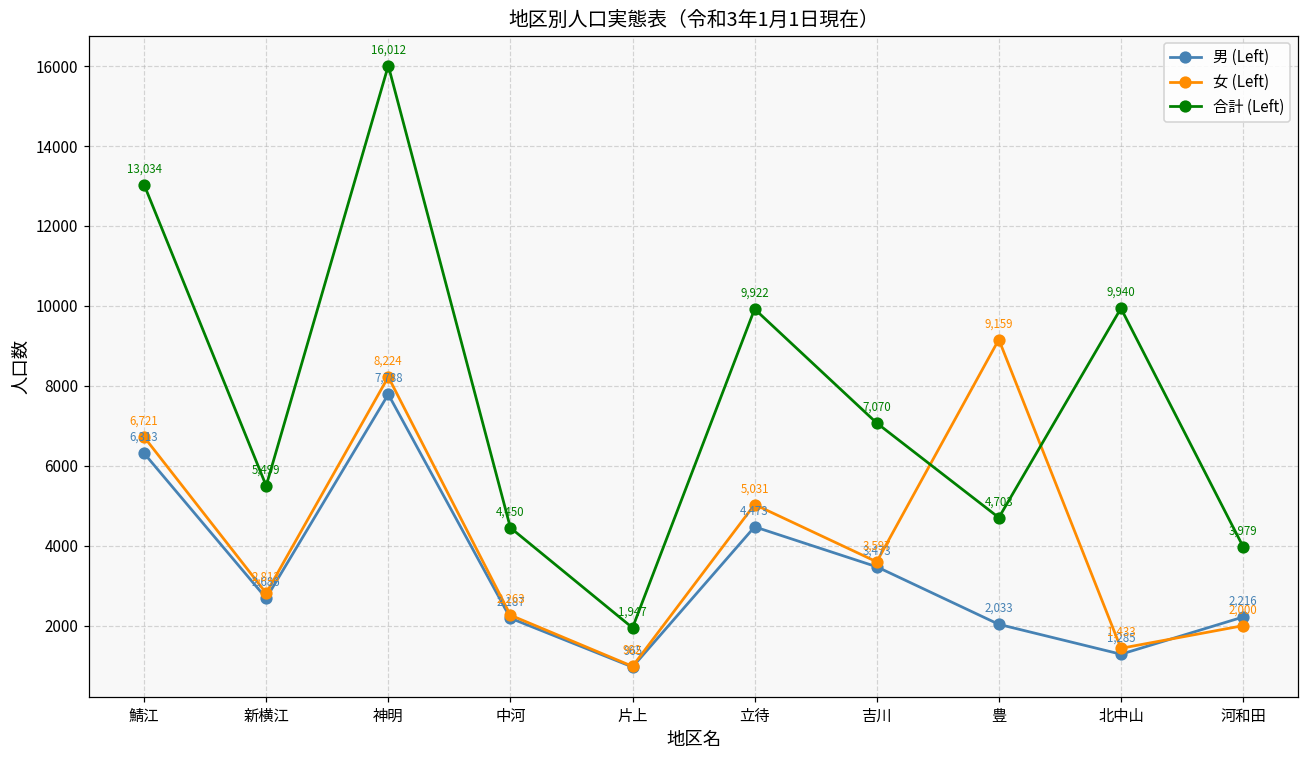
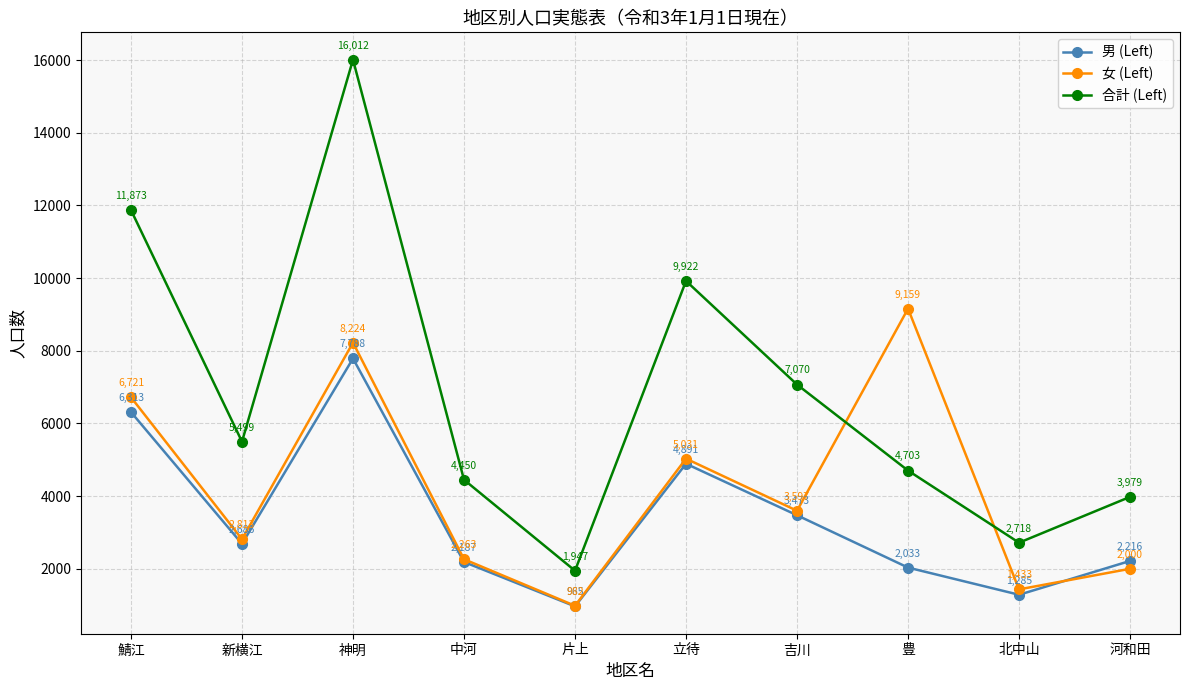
  {
    "男 (Left)": {
-     "立待": "4,473",
+     "立待": "4,891",
      "豊": "2,033"
    },
    "女 (Left)": {
      "鯖江": "6,721",
      "神明": "8,224",
      "豊": "9,159"
    },
    "合計 (Left)": {
-     "鯖江": "13,034",
+     "鯖江": "11,873",
      "新横江": "5,499",
      "神明": "16,012",
      "中河": "4,450",
      "片上": "1,947",
      "立待": "9,922",
      "吉川": "7,070",
      "豊": "4,703",
-     "北中山": "9,940",
+     "北中山": "2,718",
      "河和田": "3,979"
    }
  }
